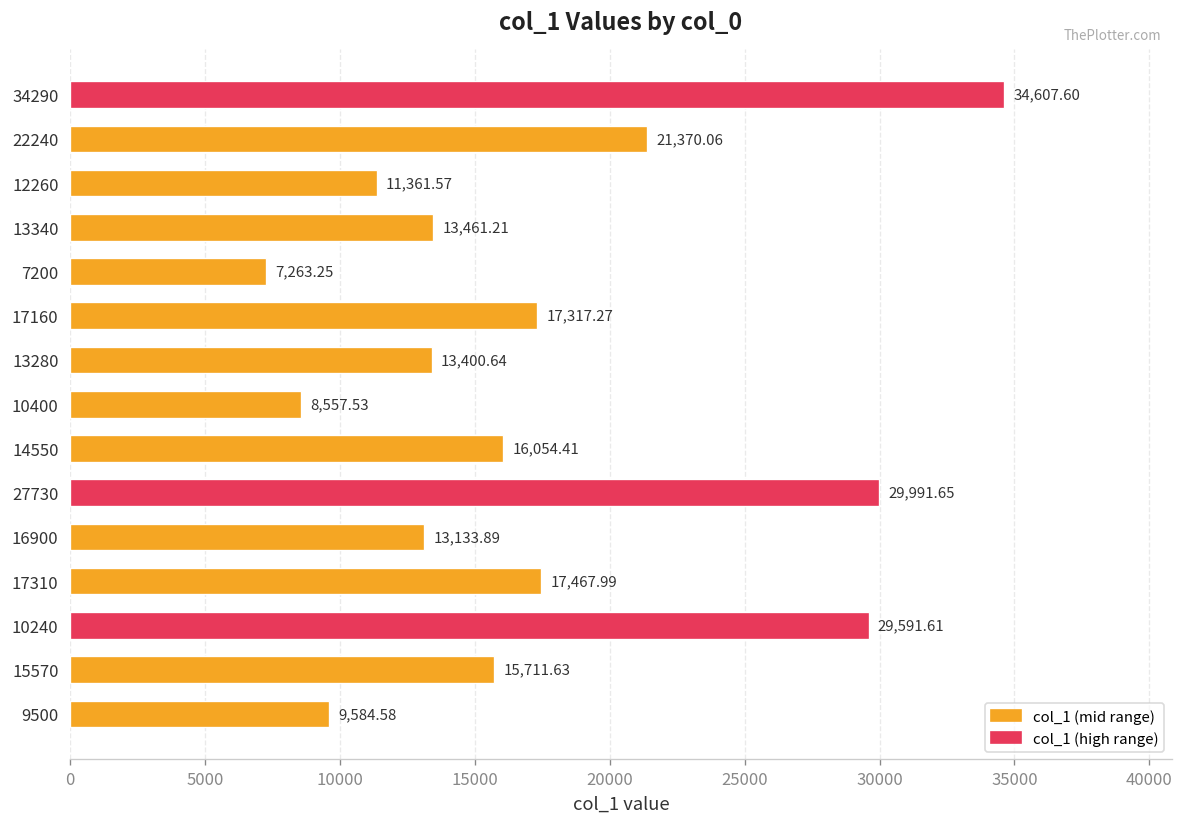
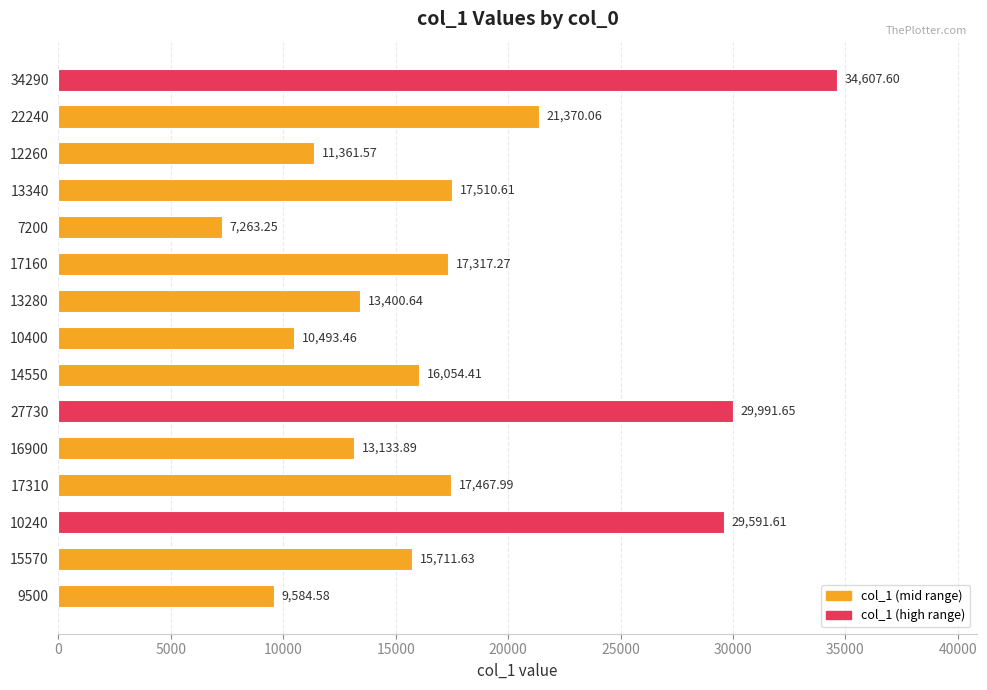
  {
    "34290": "34,607.60",
    "22240": "21,370.06",
    "12260": "11,361.57",
-   "13340": "13,461.21",
+   "13340": "17,510.61",
    "7200": "7,263.25",
    "17160": "17,317.27",
    "13280": "13,400.64",
-   "10400": "8,557.53",
+   "10400": "10,493.46",
    "14550": "16,054.41",
    "27730": "29,991.65",
    "16900": "13,133.89",
    "17310": "17,467.99",
    "10240": "29,591.61",
    "15570": "15,711.63",
    "9500": "9,584.58"
  }
